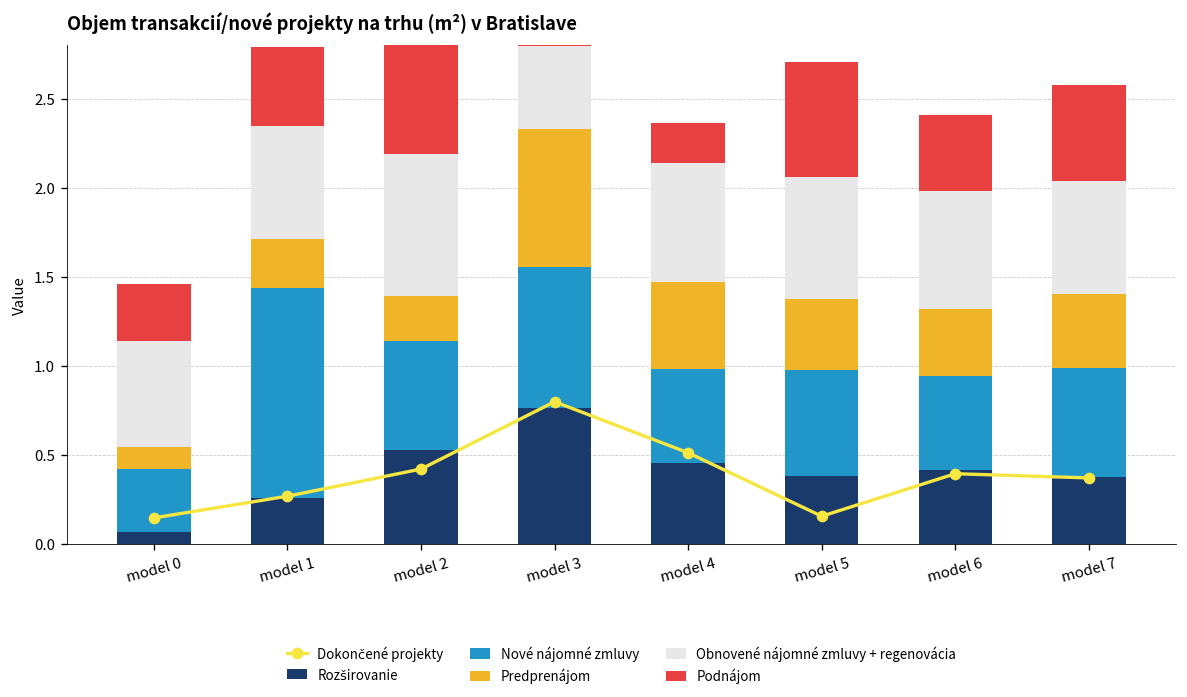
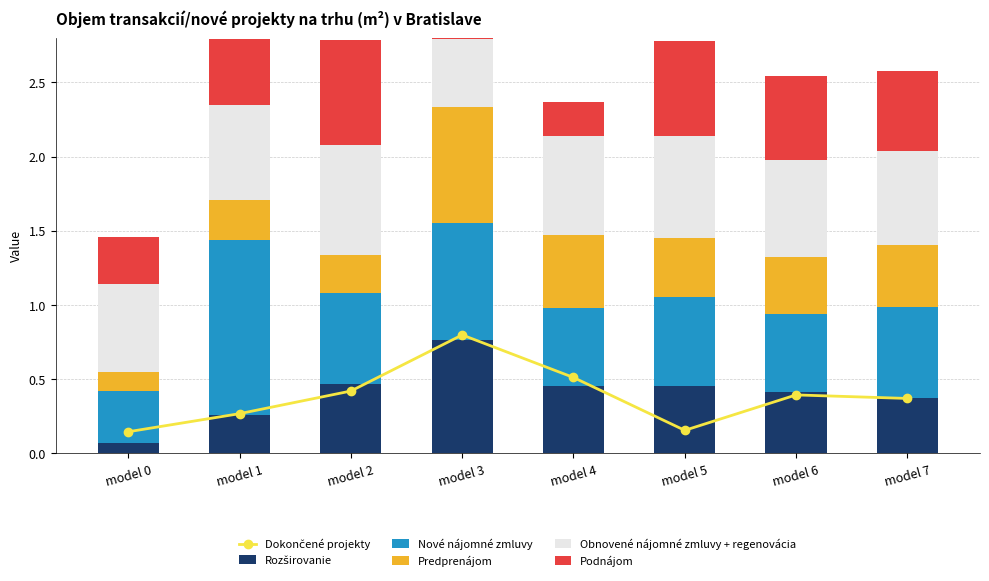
  {
    "Rozširovanie": {
      "model 0": 0.07,
      "model 1": 0.26,
-     "model 2": 0.53,
+     "model 2": 0.47,
      "model 3": 0.77,
      "model 4": 0.45,
-     "model 5": 0.38,
+     "model 5": 0.46,
      "model 6": 0.41,
      "model 7": 0.38
    },
    "Nové nájomné zmluvy": {
      "model 0": 0.35,
      "model 1": 1.18,
      "model 2": 0.61,
      "model 3": 0.79,
      "model 4": 0.53,
      "model 5": 0.59,
      "model 6": 0.53,
      "model 7": 0.61
    },
    "Obnovené nájomné zmluvy + regenovácia": {
      "model 0": 0.60,
      "model 1": 0.64,
-     "model 2": 0.80,
+     "model 2": 0.74,
      "model 3": 0.46,
      "model 4": 0.67,
      "model 5": 0.69,
      "model 6": 0.66,
      "model 7": 0.64
    },
    "Podnájom": {
      "model 0": 0.32,
      "model 1": 0.45,
      "model 4": 0.23,
      "model 5": 0.64,
-     "model 6": 0.43,
+     "model 6": 0.56,
      "model 7": 0.54
    }
  }
